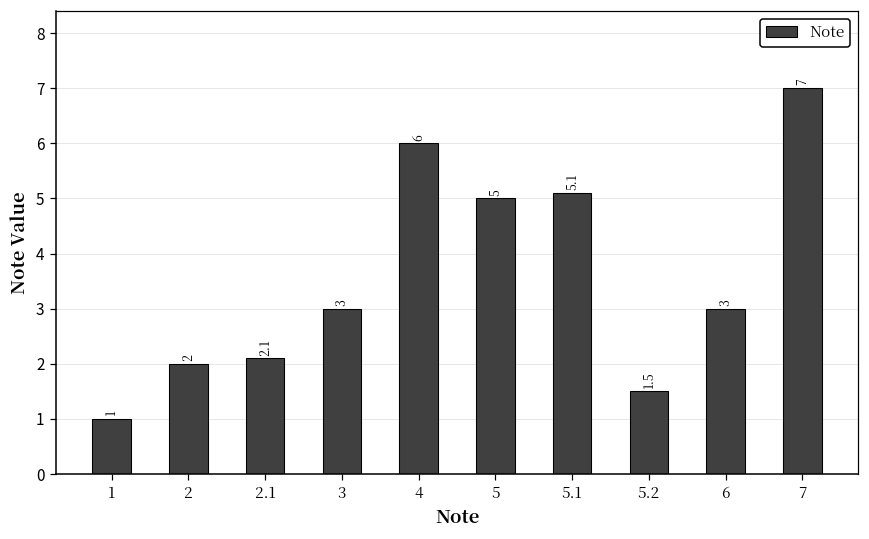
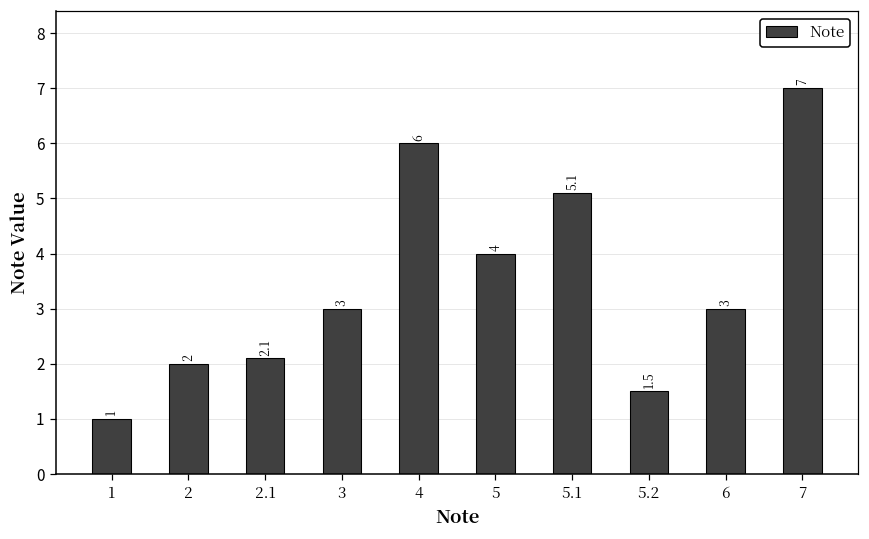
  {
    "1": 1,
    "2": 2,
    "2.1": 2.1,
    "3": 3,
    "4": 6,
-   "5": 5,
+   "5": 4,
    "5.1": 5.1,
    "5.2": 1.5,
    "6": 3,
    "7": 7
  }
